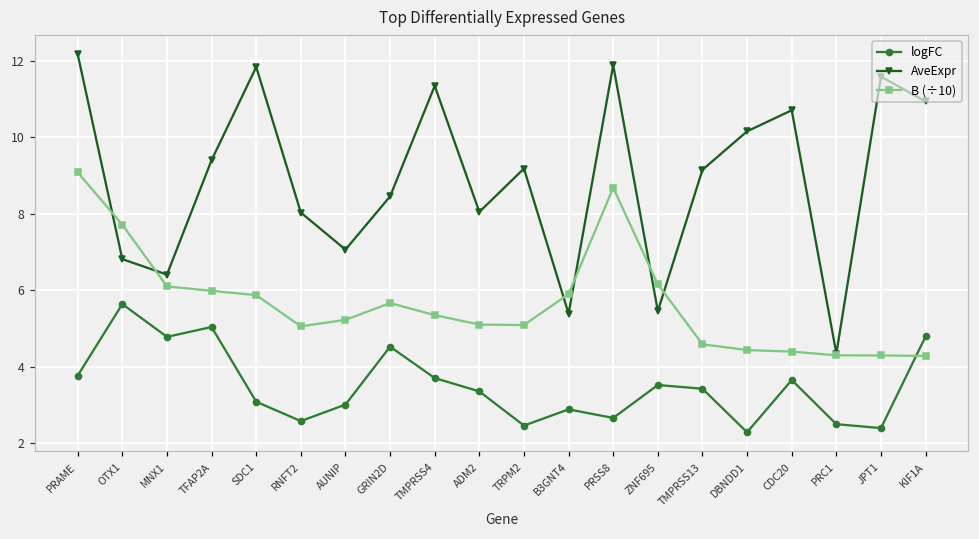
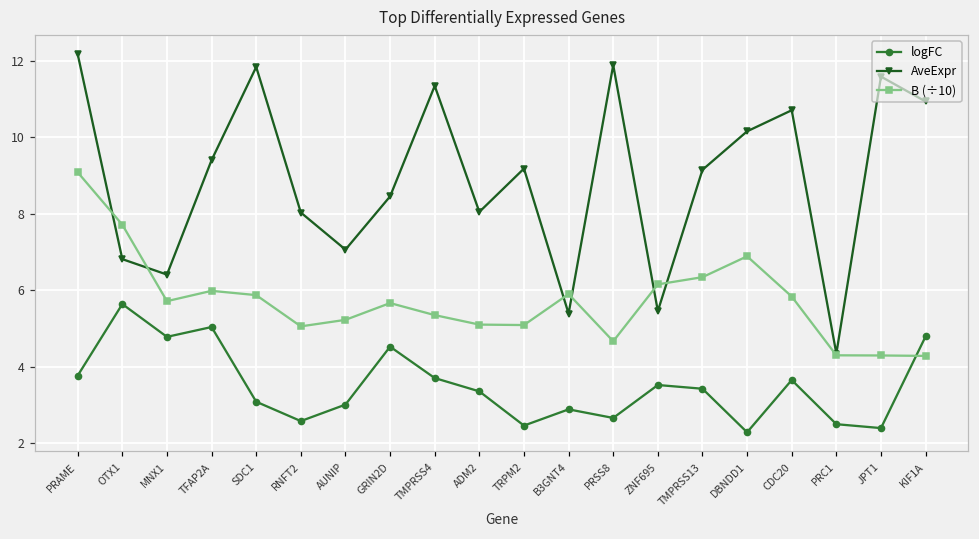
  {
    "B (÷10)": {
      "PRAME": 9.1,
      "OTX1": 7.7,
-     "MNX1": 6.1,
+     "MNX1": 5.7,
      "TFAP2A": 6.0,
      "SDC1": 5.9,
      "RNFT2": 5.1,
      "AUNIP": 5.2,
      "GRIN2D": 5.7,
      "TMPRSS4": 5.3,
      "ADM2": 5.1,
      "TRPM2": 5.1,
      "B3GNT4": 5.9,
-     "PRSS8": 8.7,
+     "PRSS8": 4.7,
      "ZNF695": 6.2,
-     "TMPRSS13": 4.6,
-     "DBNDD1": 4.4,
-     "CDC20": 4.4,
+     "TMPRSS13": 6.3,
+     "DBNDD1": 6.9,
+     "CDC20": 5.8,
      "JPT1": 4.3,
      "KIF1A": 4.3
    }
  }
